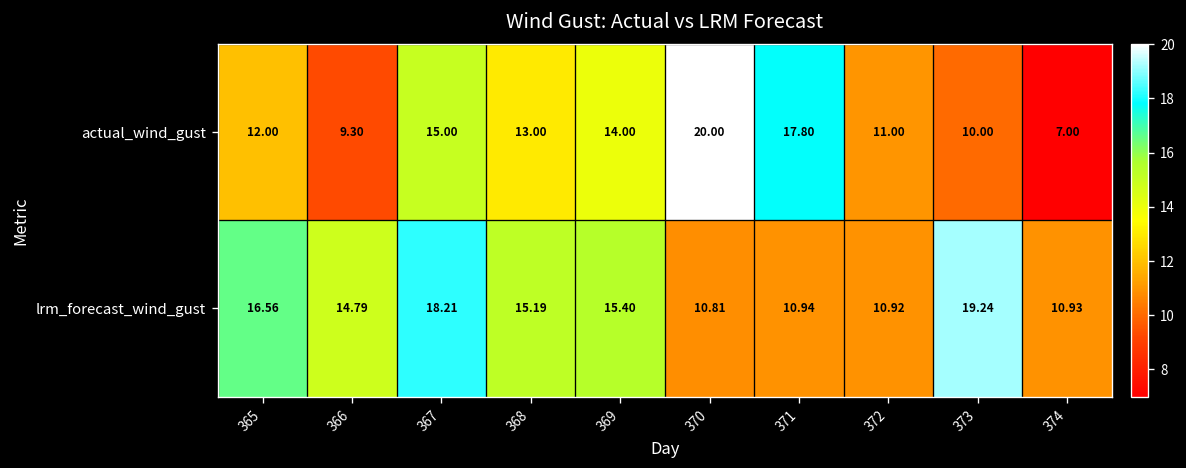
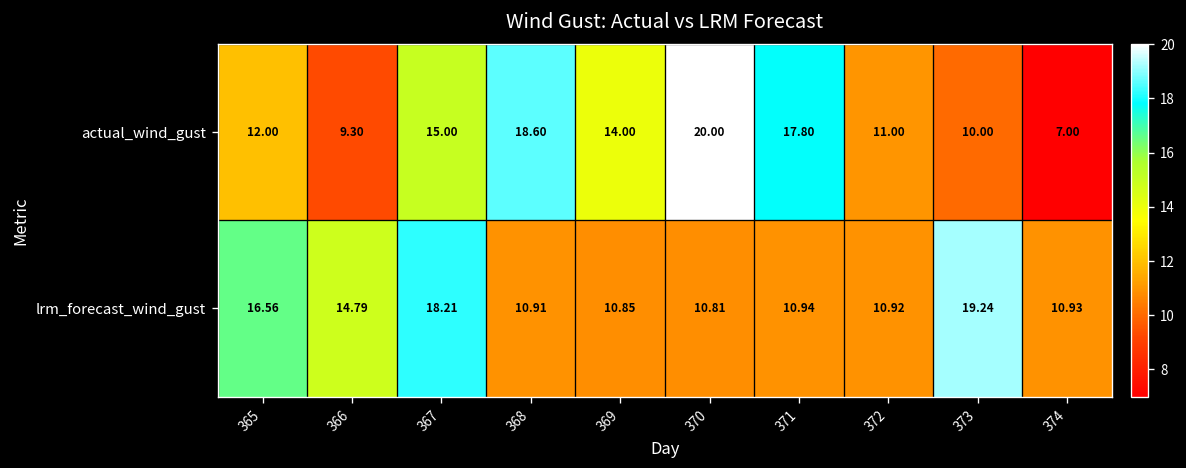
  {
    "actual_wind_gust": {
      "365": 12.00,
      "366": 9.30,
      "367": 15.00,
-     "368": 13.00,
+     "368": 18.60,
      "369": 14.00,
      "370": 20.00,
      "371": 17.80,
      "372": 11.00,
      "373": 10.00,
      "374": 7.00
    },
    "lrm_forecast_wind_gust": {
      "365": 16.56,
      "366": 14.79,
      "367": 18.21,
-     "368": 15.19,
-     "369": 15.40,
+     "368": 10.91,
+     "369": 10.85,
      "370": 10.81,
      "371": 10.94,
      "372": 10.92,
      "373": 19.24,
      "374": 10.93
    }
  }
